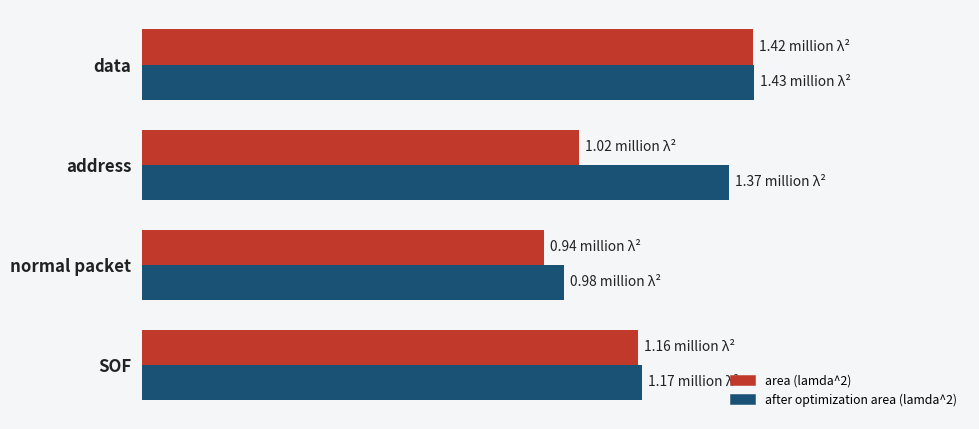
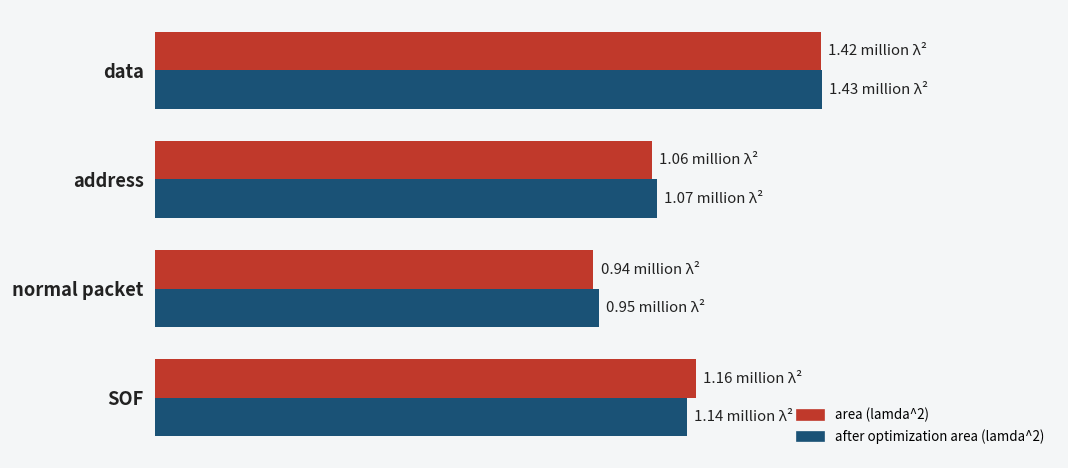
  {
    "area (lamda^2)": {
-     "address": 1.02
+     "address": 1.06
    },
    "after optimization area (lamda^2)": {
-     "address": 1.37,
-     "normal packet": 0.98,
-     "SOF": 1.17
+     "address": 1.07,
+     "normal packet": 0.95,
+     "SOF": 1.14
    }
  }
